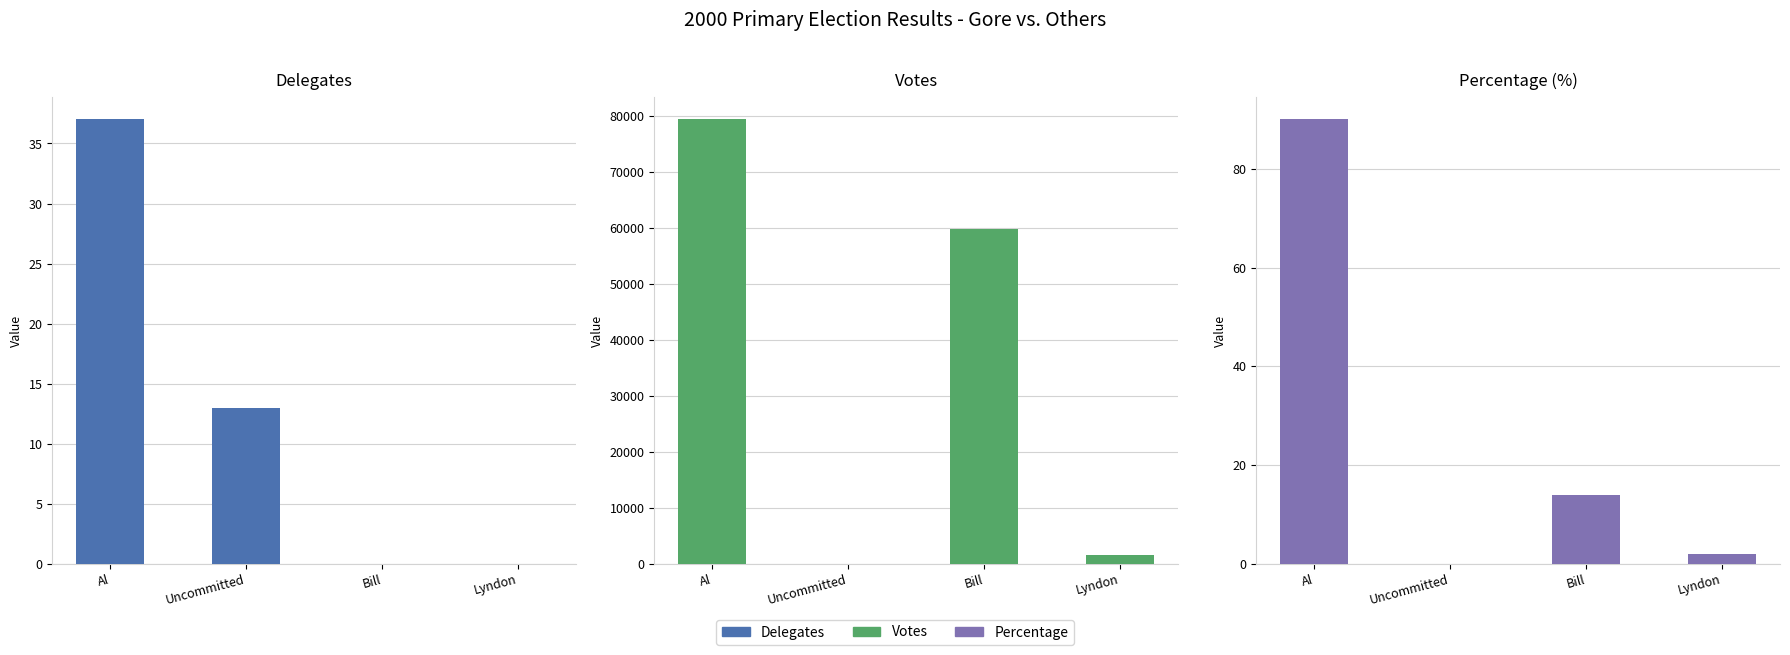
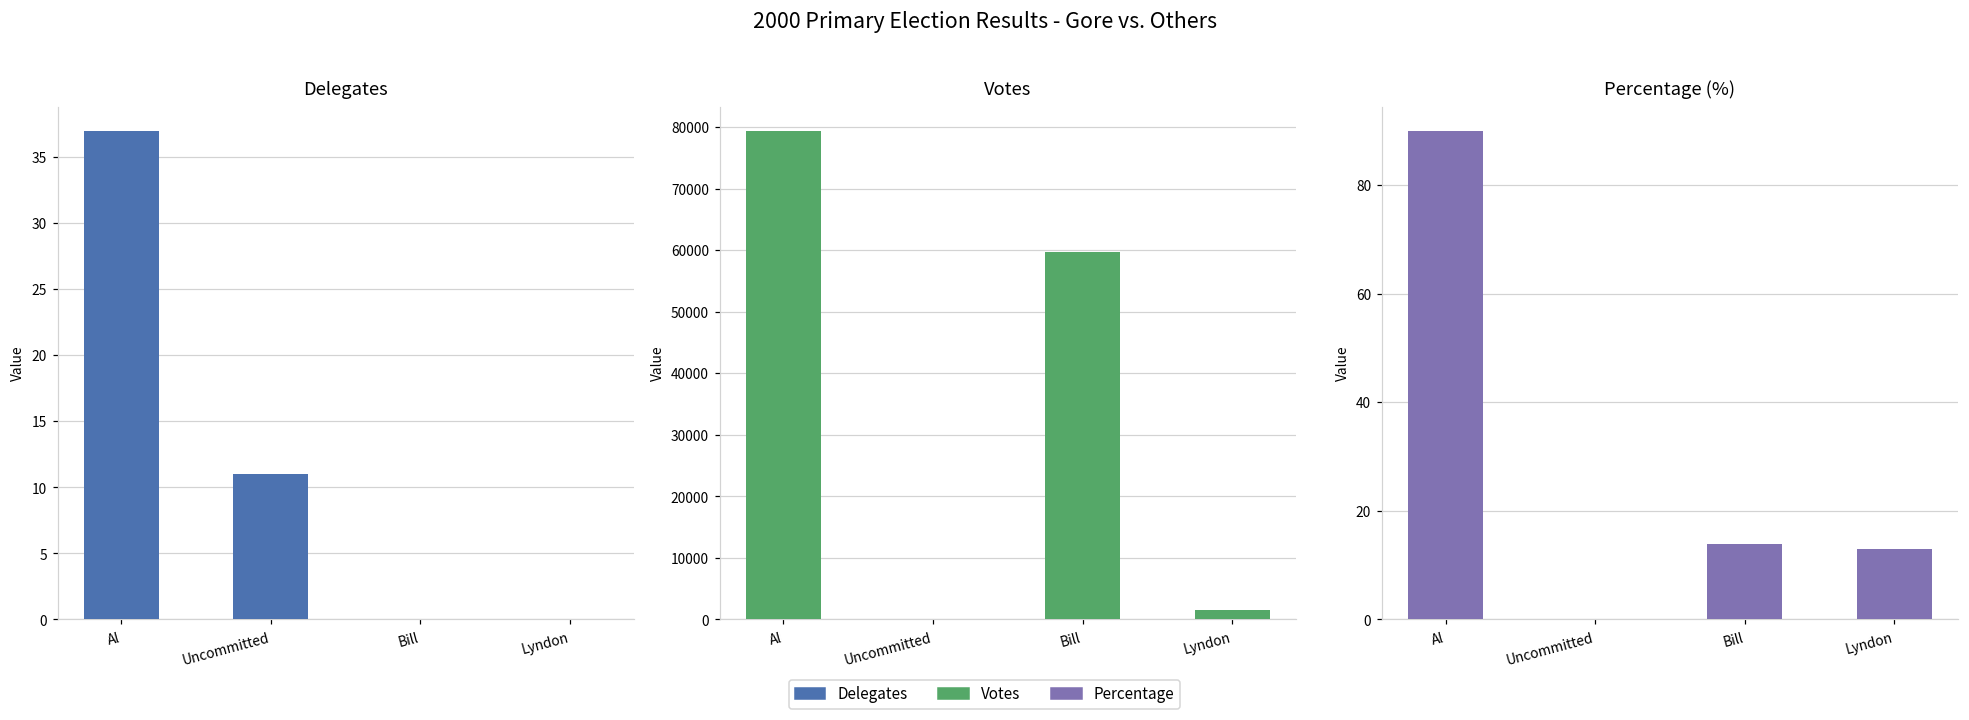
  {
    "Delegates": {
      "Al": 37,
-     "Uncommitted": 13,
+     "Uncommitted": 11,
      "Bill": 0,
      "Lyndon": 0
    },
    "Votes": {
      "Al": 79000,
      "Uncommitted": 0,
      "Bill": 60000,
      "Lyndon": 2000
    },
    "Percentage (%)": {
      "Al": 90,
      "Uncommitted": 0,
      "Bill": 14,
-     "Lyndon": 2
+     "Lyndon": 13
    }
  }
